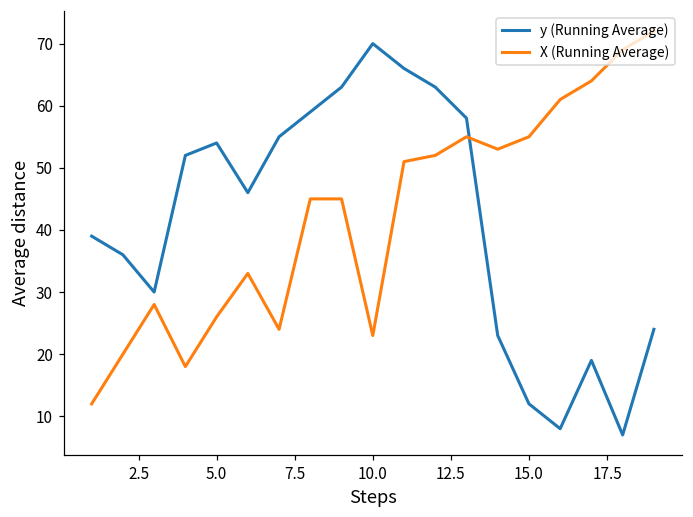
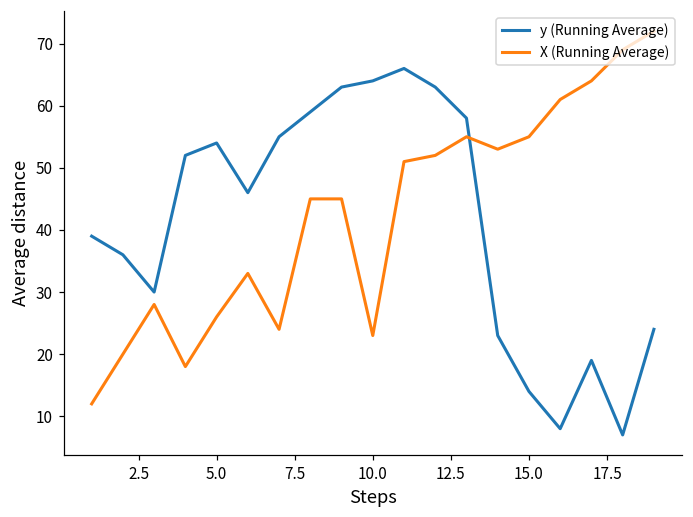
  {
    "y (Running Average)": {
      "5.0": 54,
-     "10.0": 70,
-     "15.0": 12
+     "10.0": 64,
+     "15.0": 14
    },
    "X (Running Average)": {
      "5.0": 26,
      "10.0": 23,
      "15.0": 55
    }
  }
